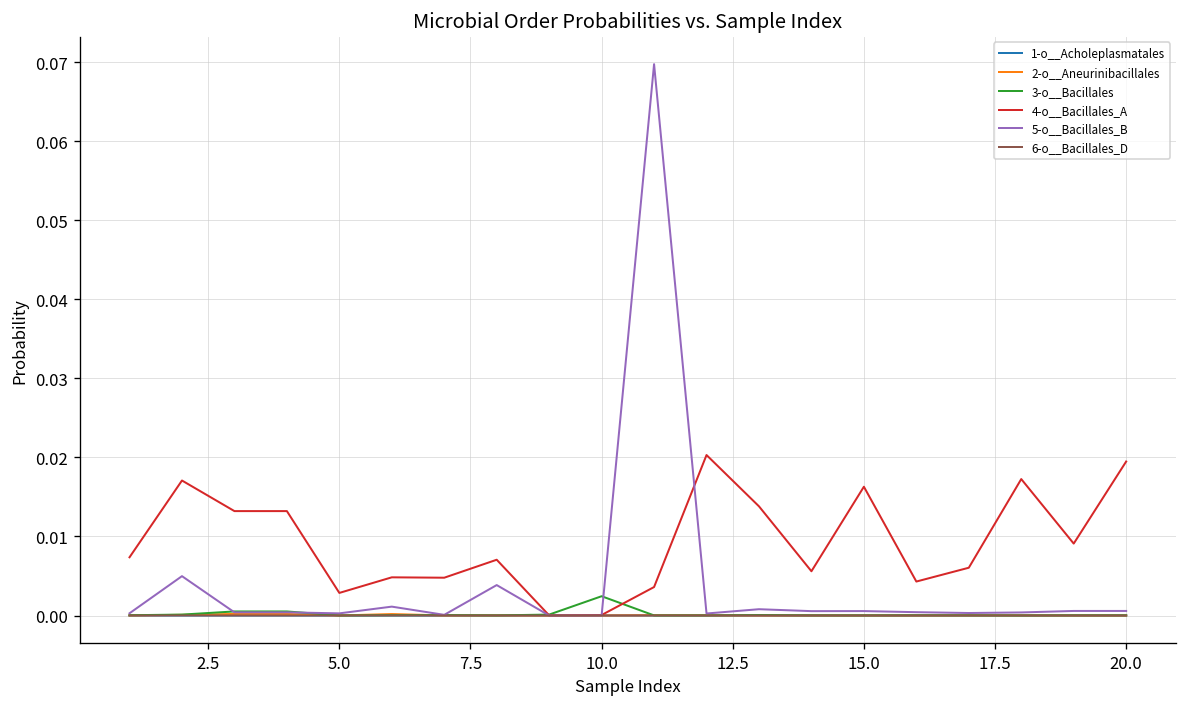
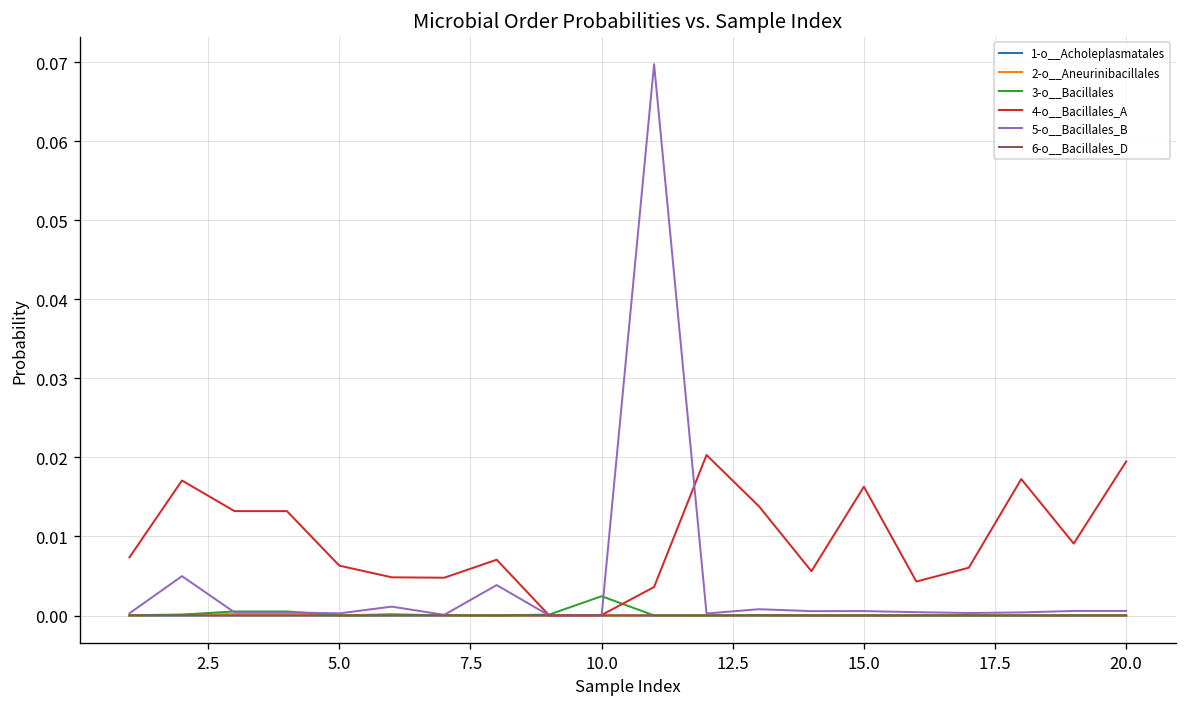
  {
    "3-o__Bacillales": {
      "10.0": 0.002
    },
    "4-o__Bacillales_A": {
-     "5.0": 0.003,
+     "5.0": 0.006,
      "15.0": 0.016,
      "20.0": 0.019
    },
    "5-o__Bacillales_B": {
      "15.0": 0.001,
      "20.0": 0.001
    }
  }
